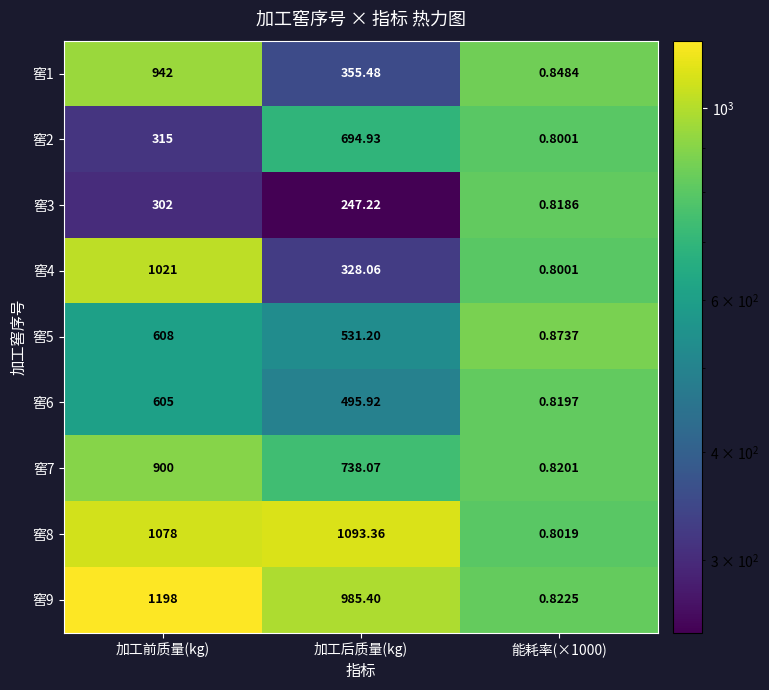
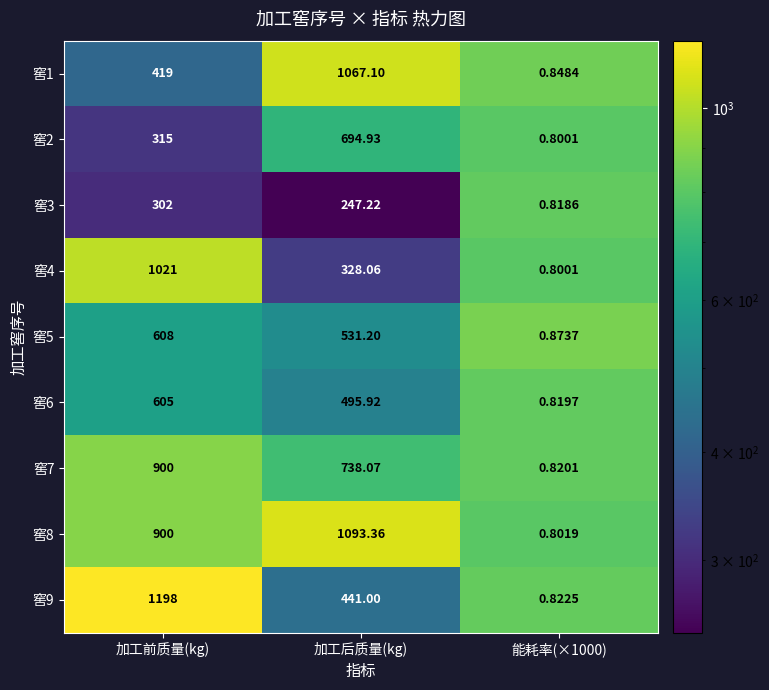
  {
    "窖1": {
-     "加工前质量(kg)": 942,
-     "加工后质量(kg)": 355.48,
+     "加工前质量(kg)": 419,
+     "加工后质量(kg)": 1067.10,
      "能耗率(×1000)": 0.8484
    },
    "窖2": {
      "加工前质量(kg)": 315,
      "加工后质量(kg)": 694.93,
      "能耗率(×1000)": 0.8001
    },
    "窖3": {
      "加工前质量(kg)": 302,
      "加工后质量(kg)": 247.22,
      "能耗率(×1000)": 0.8186
    },
    "窖4": {
      "加工前质量(kg)": 1021,
      "加工后质量(kg)": 328.06,
      "能耗率(×1000)": 0.8001
    },
    "窖5": {
      "加工前质量(kg)": 608,
      "加工后质量(kg)": 531.20,
      "能耗率(×1000)": 0.8737
    },
    "窖6": {
      "加工前质量(kg)": 605,
      "加工后质量(kg)": 495.92,
      "能耗率(×1000)": 0.8197
    },
    "窖7": {
      "加工前质量(kg)": 900,
      "加工后质量(kg)": 738.07,
      "能耗率(×1000)": 0.8201
    },
    "窖8": {
-     "加工前质量(kg)": 1078,
+     "加工前质量(kg)": 900,
      "加工后质量(kg)": 1093.36,
      "能耗率(×1000)": 0.8019
    },
    "窖9": {
      "加工前质量(kg)": 1198,
-     "加工后质量(kg)": 985.40,
+     "加工后质量(kg)": 441.00,
      "能耗率(×1000)": 0.8225
    }
  }
